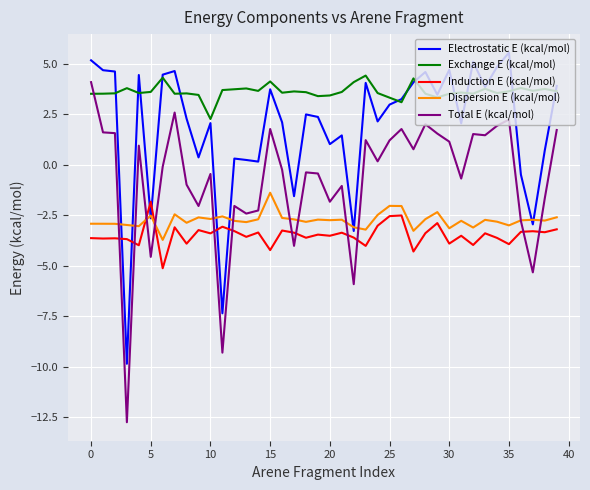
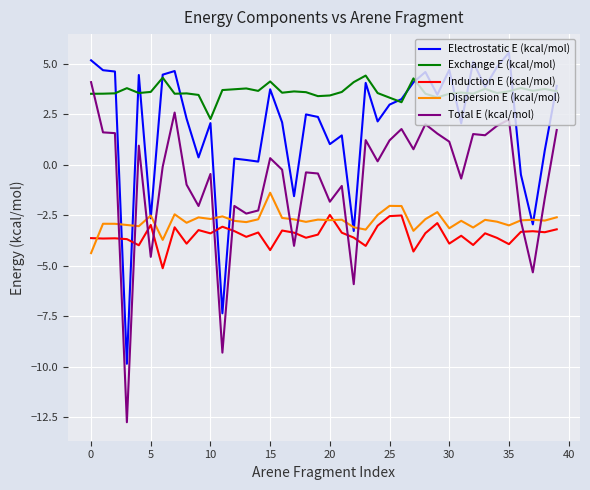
  {
    "Electrostatic E (kcal/mol)": {
      "0": 5.2,
      "5": -2.7,
      "10": 2.1,
      "15": 3.7,
      "20": 1.0,
      "25": 3.0
    },
    "Exchange E (kcal/mol)": {
      "0": 3.5,
      "5": 3.6,
      "10": 2.3,
      "15": 4.1,
      "20": 3.4,
      "25": 3.3
    },
    "Induction E (kcal/mol)": {
      "0": -3.6,
-     "5": -1.8,
+     "5": -3.0,
      "10": -3.4,
      "15": -4.2,
-     "20": -3.5,
+     "20": -2.5,
      "25": -2.5,
      "30": -3.9,
      "35": -3.9
    },
    "Dispersion E (kcal/mol)": {
-     "0": -2.9,
+     "0": -4.4,
      "5": -2.5,
      "10": -2.7,
      "15": -1.4,
      "20": -2.7,
      "25": -2.0,
      "30": -3.2,
      "35": -3.0
    },
    "Total E (kcal/mol)": {
      "0": 4.1,
      "5": -4.6,
      "10": -0.5,
-     "15": 1.8,
+     "15": 0.3,
      "20": -1.8,
      "25": 1.2,
      "30": 1.1
    }
  }
